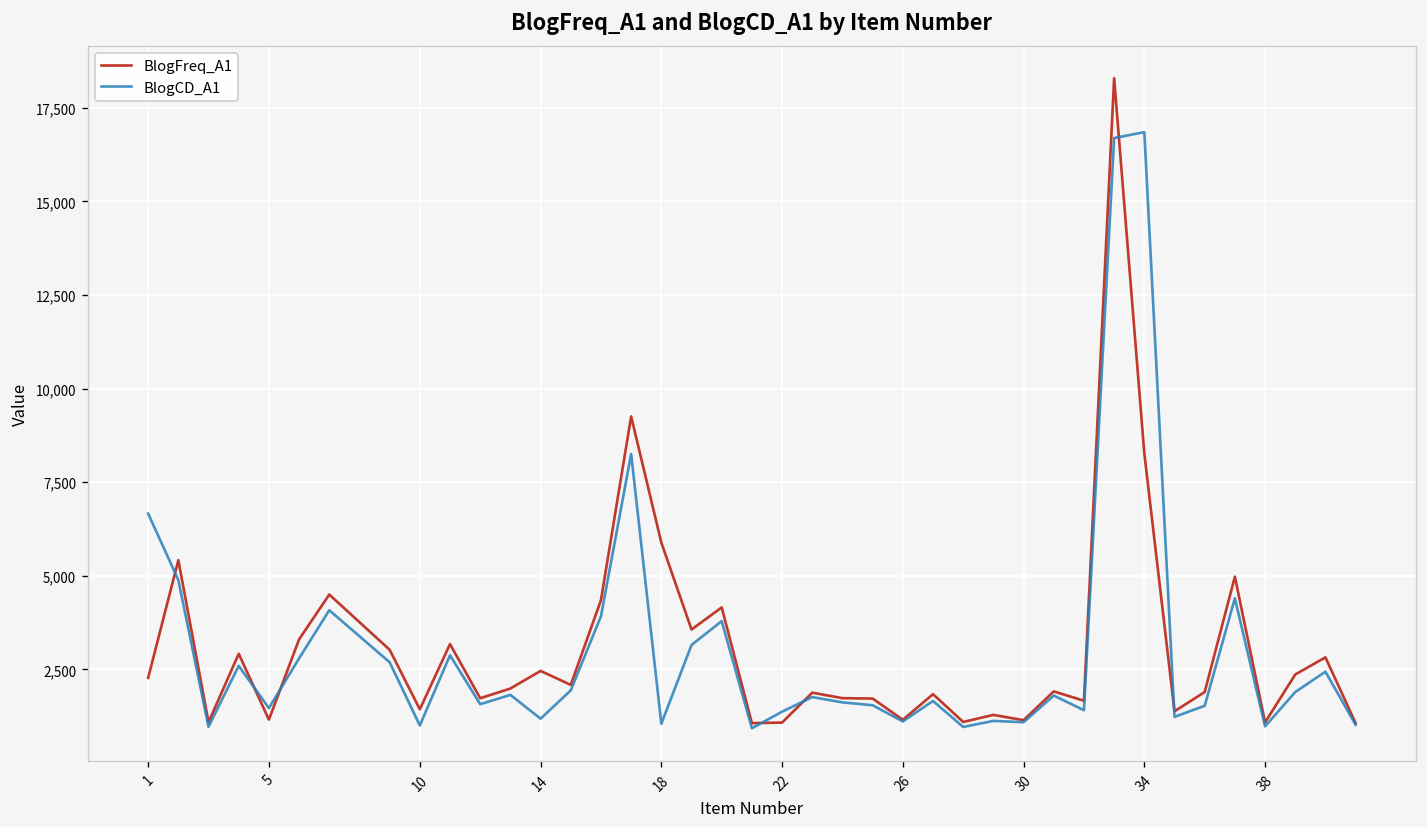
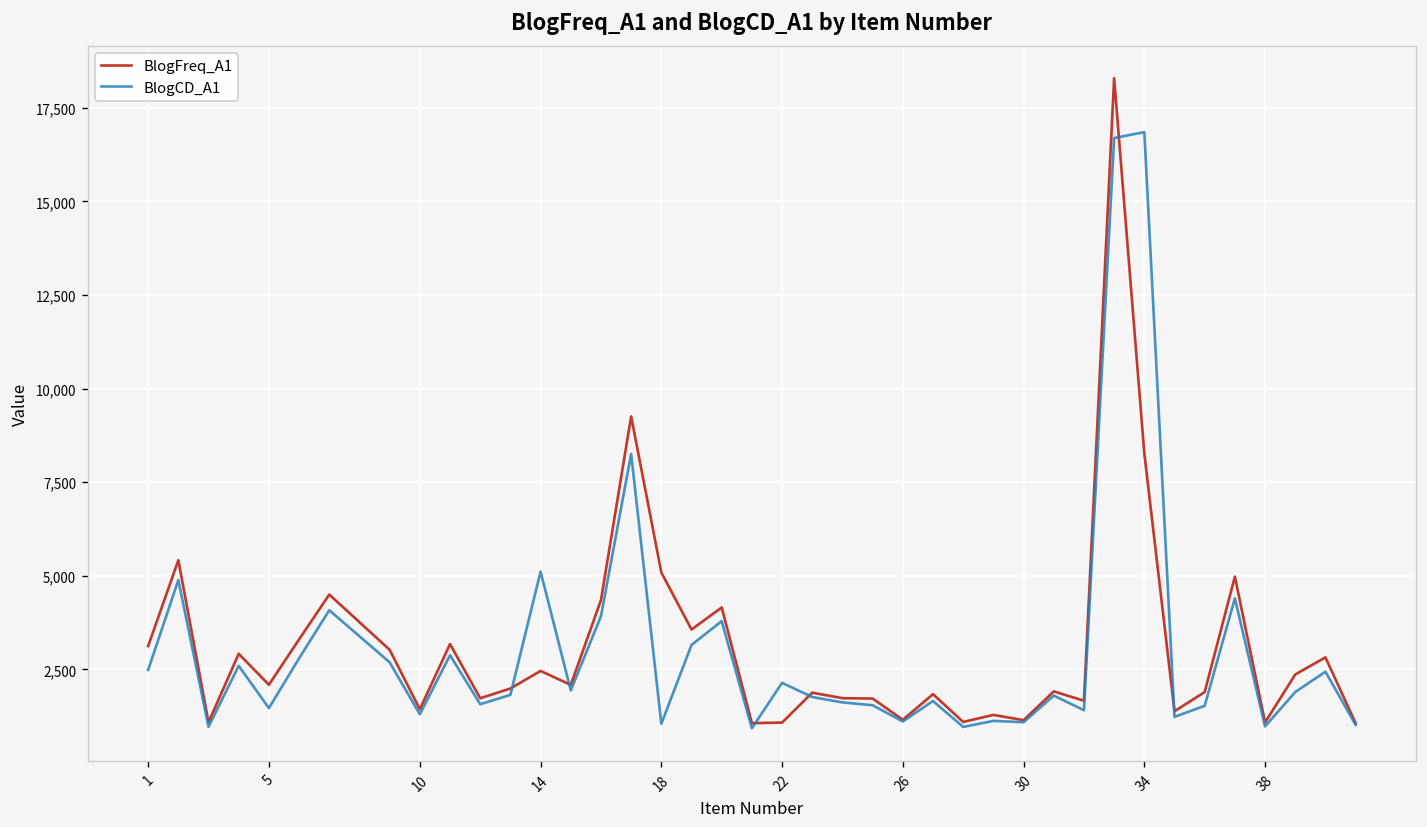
  {
    "BlogFreq_A1": {
-     "1": "2,300",
-     "5": "1,200",
+     "1": "3,100",
+     "5": "2,100",
      "10": "1,400",
      "14": "2,500",
-     "18": "5,900",
+     "18": "5,100",
      "22": "1,100",
      "34": "8,300",
      "38": "1,100"
    },
    "BlogCD_A1": {
-     "1": "6,700",
+     "1": "2,500",
      "5": "1,500",
-     "10": "1,000",
-     "14": "1,200",
+     "10": "1,300",
+     "14": "5,100",
      "18": "1,000",
-     "22": "1,400",
+     "22": "2,100",
      "34": "16,900",
      "38": "1,000"
    }
  }
